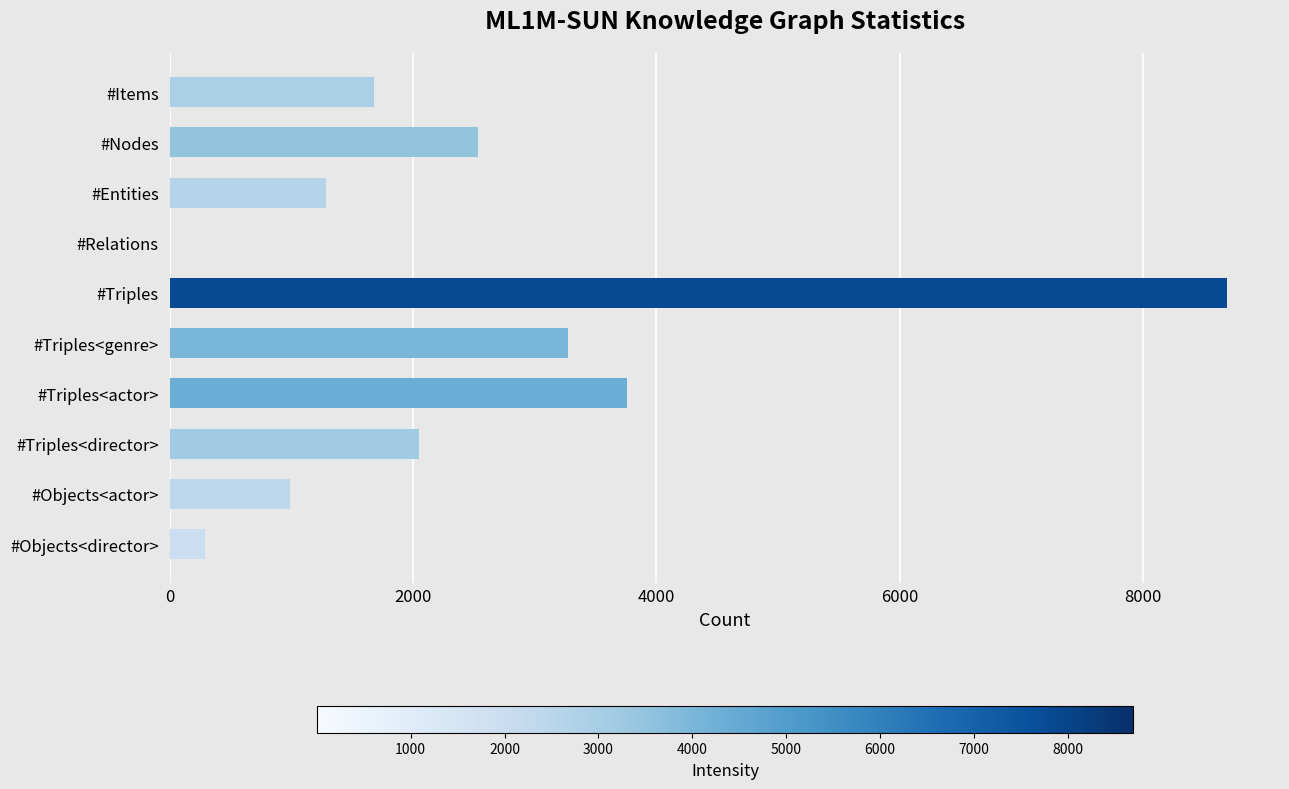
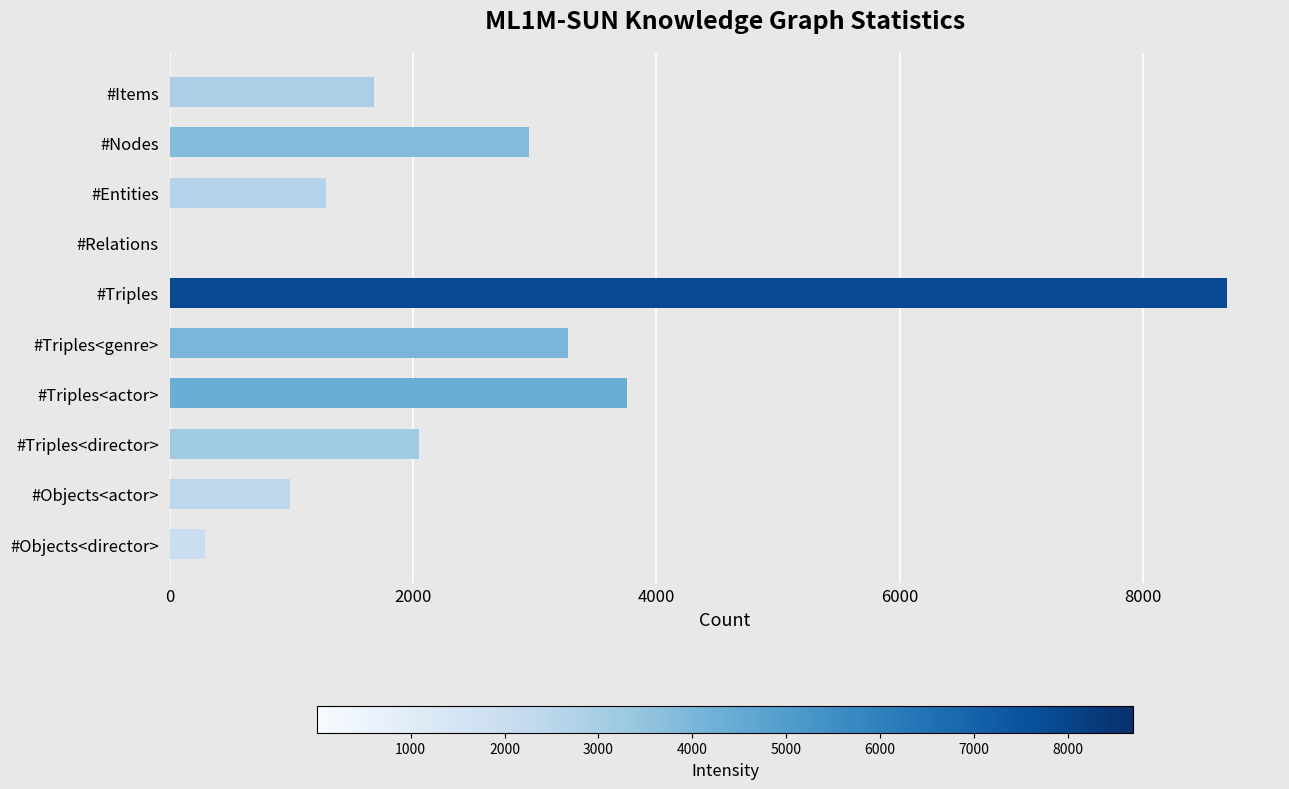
  {
    "#Items": 1680,
-   "#Nodes": 2540,
+   "#Nodes": 2960,
    "#Entities": 1280,
    "#Triples": 8690,
    "#Triples<genre>": 3270,
    "#Triples<actor>": 3760,
    "#Triples<director>": 2050,
    "#Objects<actor>": 990,
    "#Objects<director>": 290
  }
